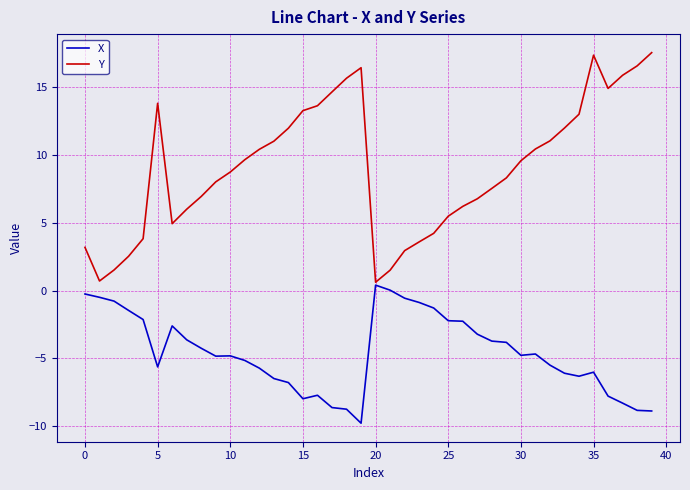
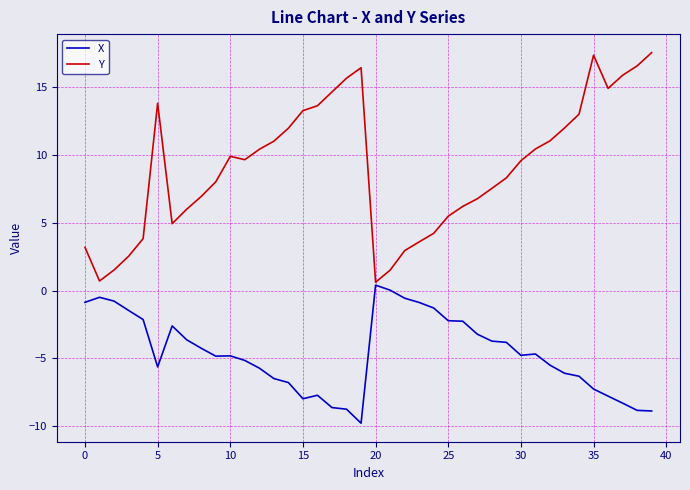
  {
    "X": {
-     "0": -0.3,
+     "0": -0.9,
      "5": -5.6,
      "10": -4.8,
      "15": -8.0,
      "20": 0.4,
      "25": -2.2,
      "30": -4.8,
-     "35": -6.0
+     "35": -7.3
    },
    "Y": {
      "0": 3.2,
      "5": 13.8,
-     "10": 8.7,
+     "10": 9.9,
      "15": 13.2,
      "20": 0.6,
      "25": 5.5,
      "30": 9.6,
      "35": 17.3
    }
  }
